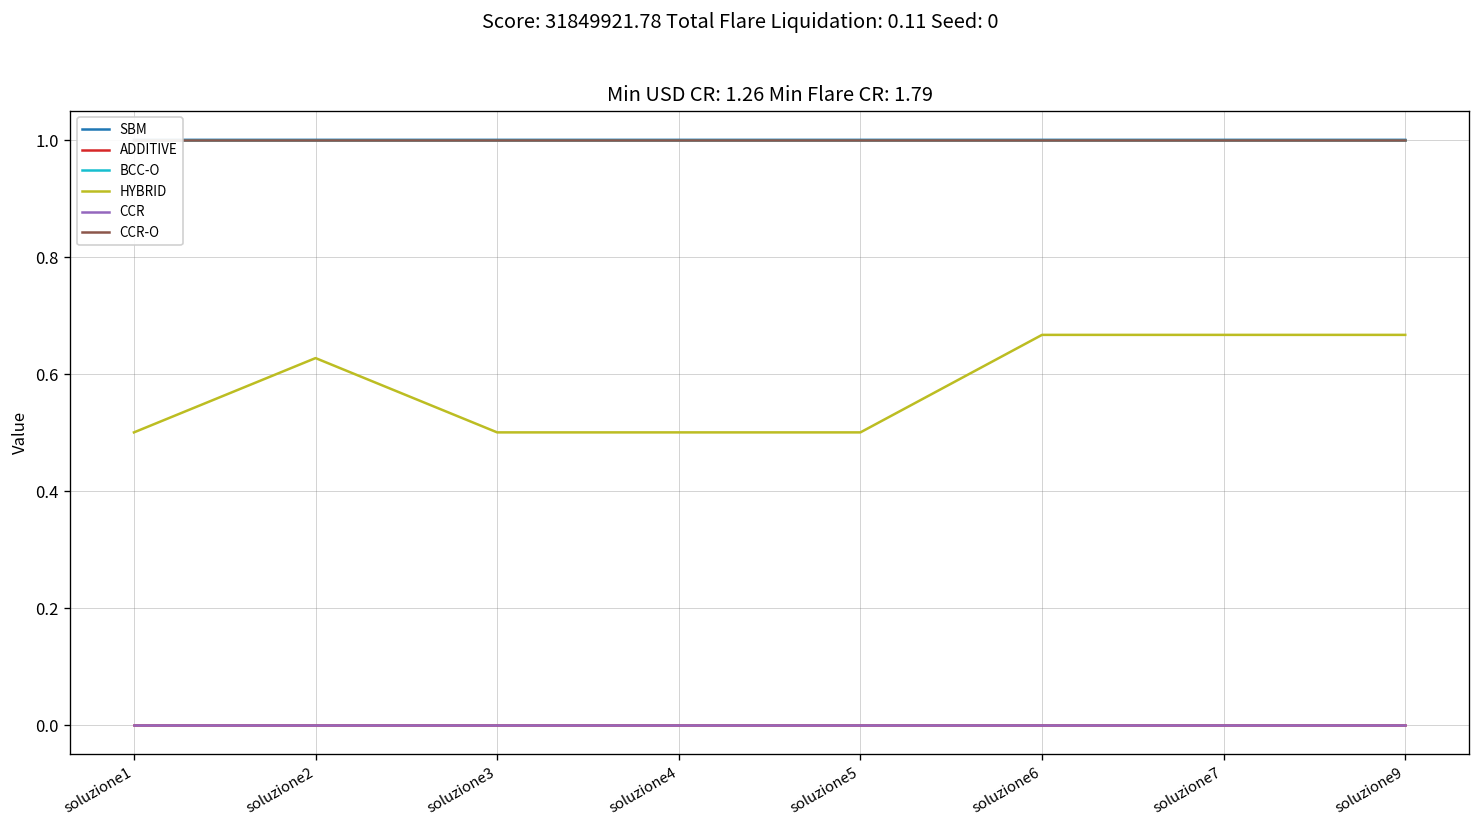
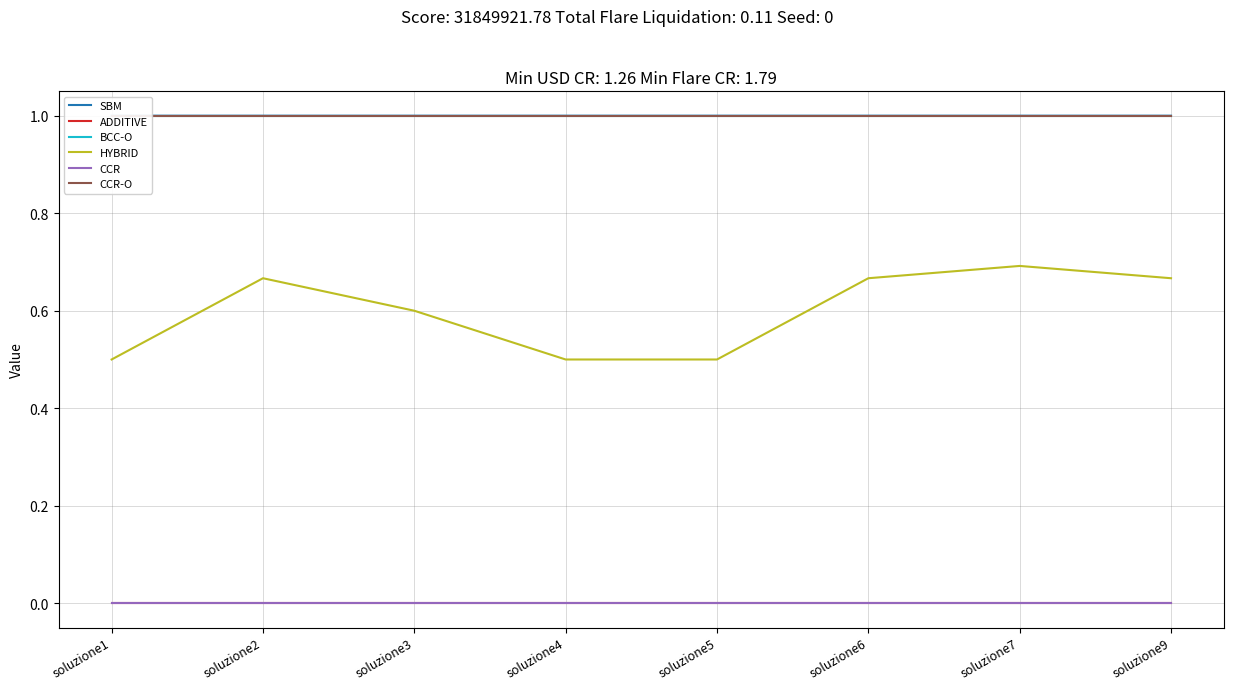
  {
    "CCR-O": {
      "soluzione2": 1.00,
      "soluzione3": 1.00,
      "soluzione4": 1.00,
      "soluzione5": 1.00,
      "soluzione6": 1.00,
      "soluzione7": 1.00,
      "soluzione9": 1.00
    },
    "CCR": {
      "soluzione1": 0.00,
      "soluzione2": 0.00,
      "soluzione3": 0.00,
      "soluzione4": 0.00,
      "soluzione5": 0.00,
      "soluzione6": 0.00,
      "soluzione7": 0.00,
      "soluzione9": 0.00
    },
    "HYBRID": {
      "soluzione1": 0.50,
-     "soluzione2": 0.63,
-     "soluzione3": 0.5,
+     "soluzione2": 0.67,
+     "soluzione3": 0.6,
      "soluzione4": 0.50,
      "soluzione5": 0.50,
      "soluzione6": 0.67,
-     "soluzione7": 0.67,
+     "soluzione7": 0.69,
      "soluzione9": 0.67
    }
  }
